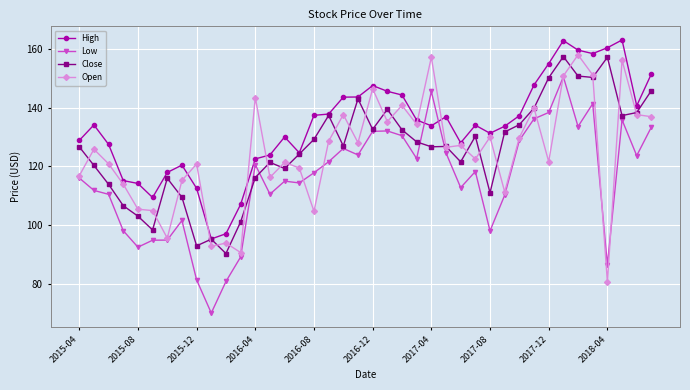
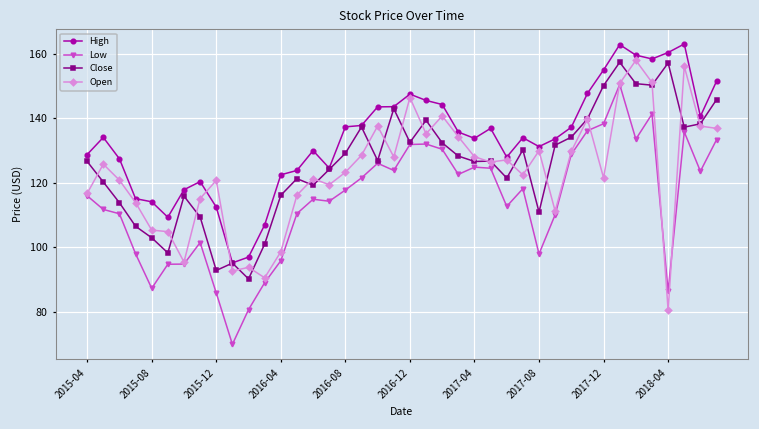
  {
    "Low": {
-     "2015-08": 92,
-     "2015-12": 81,
-     "2016-04": 121,
+     "2015-08": 87,
+     "2015-12": 86,
+     "2016-04": 96,
      "2016-08": 118,
-     "2017-04": 146,
+     "2017-04": 125,
      "2017-08": 98,
      "2017-12": 138,
      "2018-04": 86
    },
    "Open": {
      "2015-08": 105,
      "2015-12": 121,
-     "2016-04": 143,
-     "2016-08": 105,
+     "2016-04": 99,
+     "2016-08": 123,
      "2016-12": 146,
-     "2017-04": 157,
+     "2017-04": 128,
      "2017-08": 130,
      "2017-12": 122,
      "2018-04": 80
    }
  }
